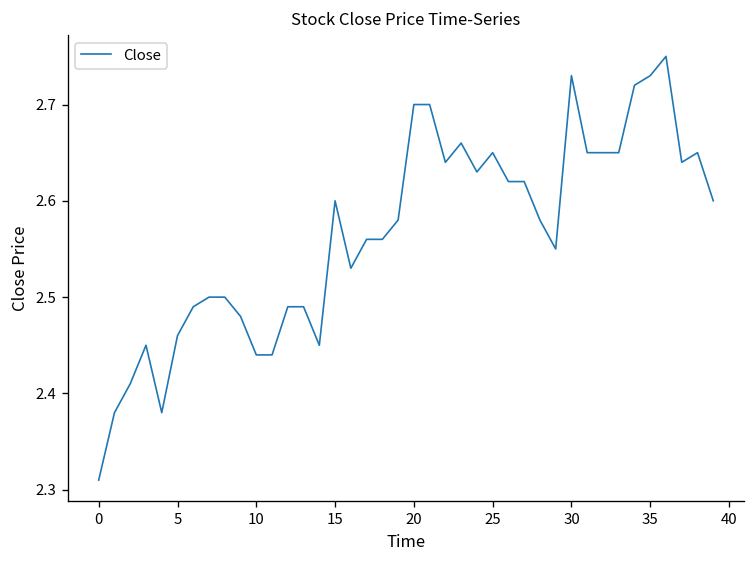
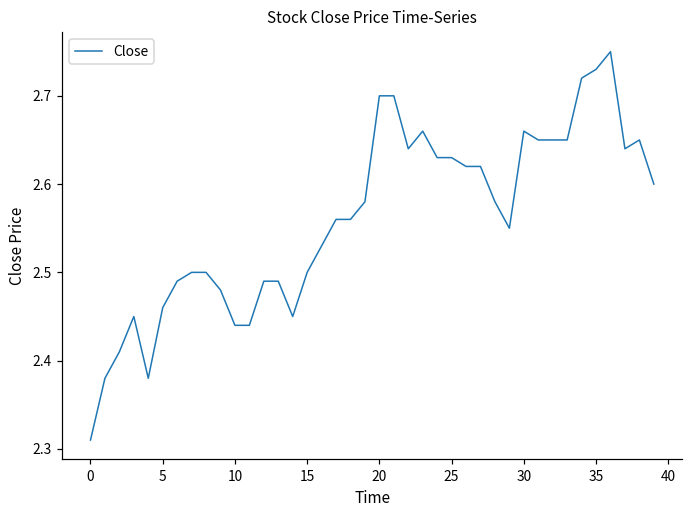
  {
    "0": 2.31,
    "5": 2.46,
    "10": 2.44,
-   "15": 2.6,
+   "15": 2.5,
    "20": 2.70,
-   "25": 2.65,
-   "30": 2.73,
+   "25": 2.63,
+   "30": 2.66,
    "35": 2.73
  }
